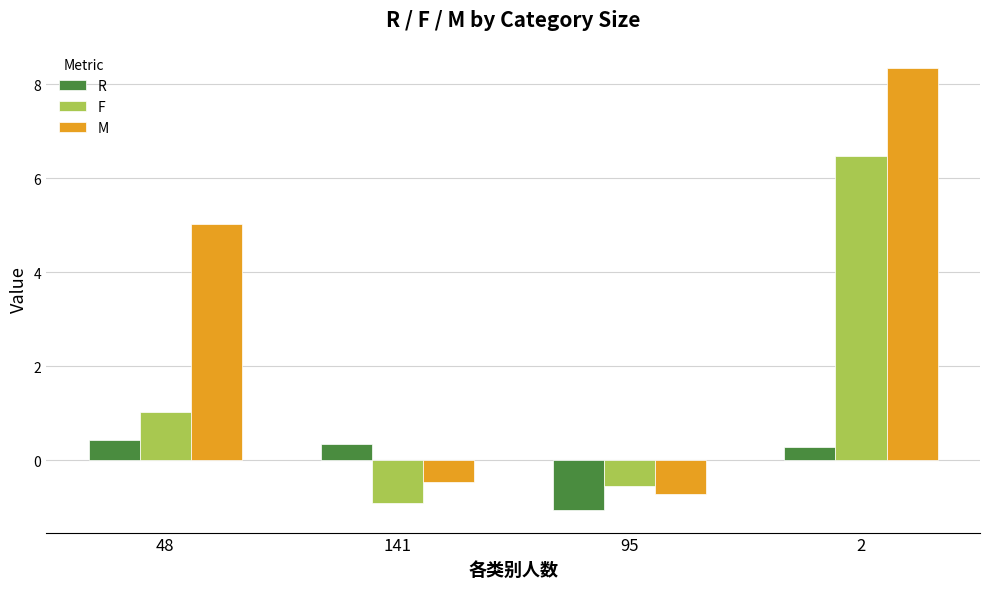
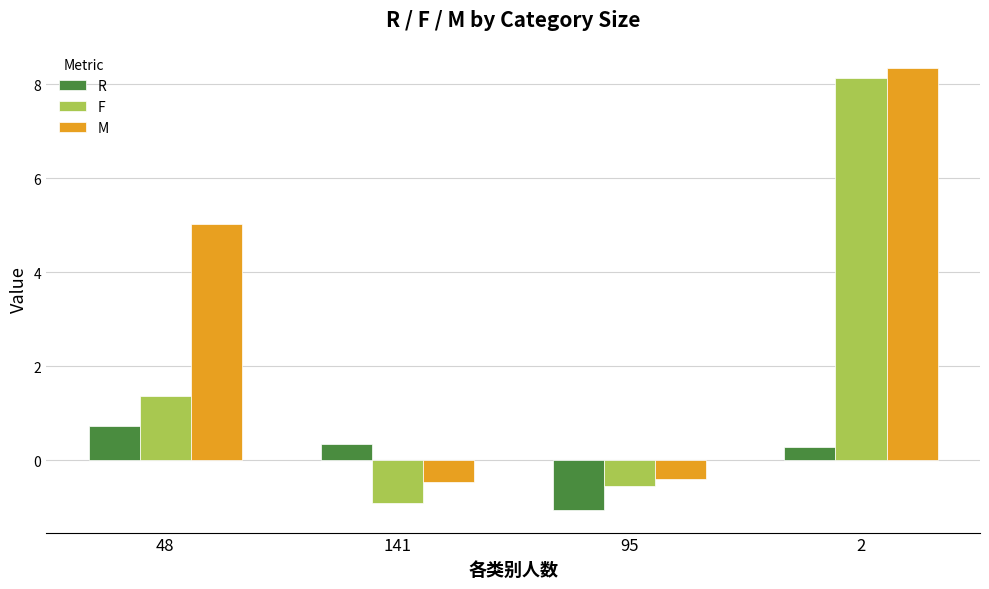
  {
    "R": {
-     "48": 0.4,
+     "48": 0.7,
      "141": 0.3,
      "95": -1.1,
      "2": 0.3
    },
    "F": {
-     "48": 1.0,
+     "48": 1.4,
      "141": -0.9,
      "95": -0.6,
-     "2": 6.5
+     "2": 8.1
    },
    "M": {
      "48": 5.0,
      "141": -0.5,
-     "95": -0.7,
+     "95": -0.4,
      "2": 8.4
    }
  }
